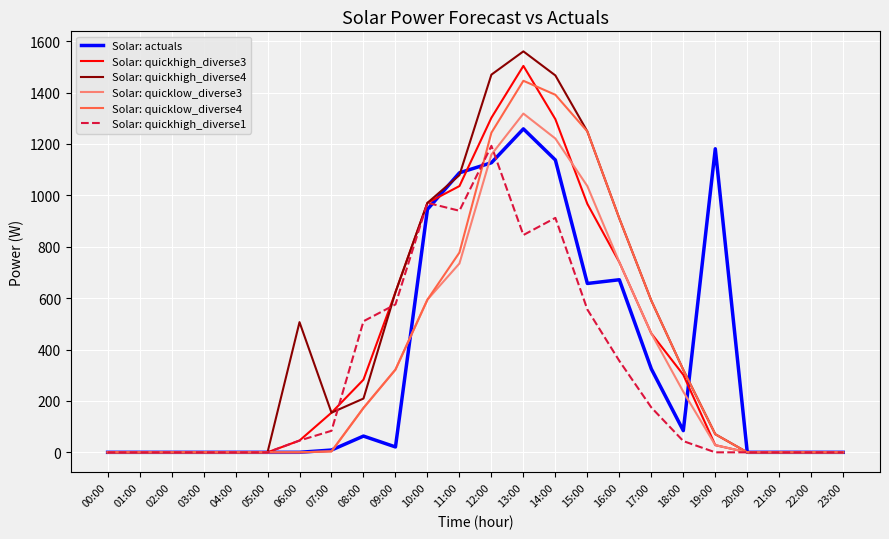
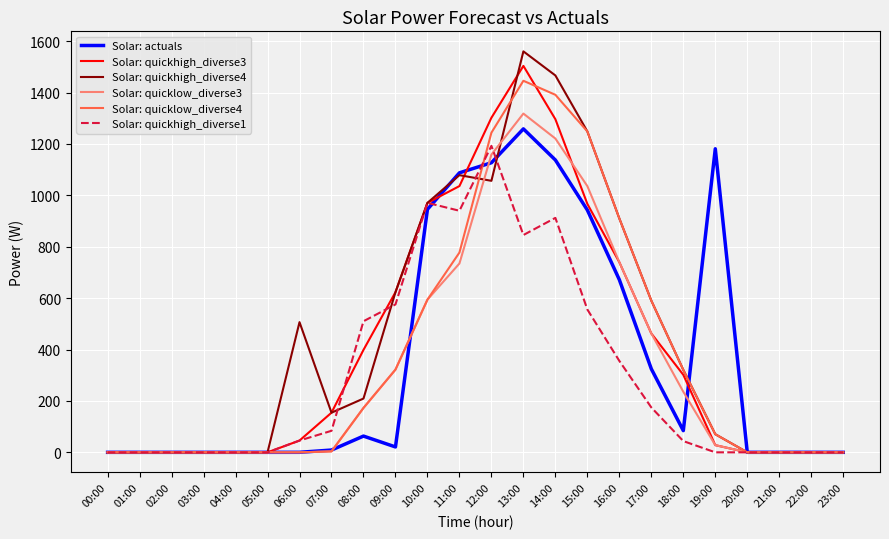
  {
    "Solar: actuals": {
      "08:00": 60,
      "09:00": 20,
      "10:00": 950,
      "12:00": 1130,
      "13:00": 1260,
      "14:00": 1140,
-     "15:00": 660,
+     "15:00": 940,
      "16:00": 670,
      "17:00": 320,
      "18:00": 80,
      "19:00": 1180
    },
    "Solar: quickhigh_diverse3": {
-     "08:00": 280,
+     "08:00": 400,
      "11:00": 1040,
      "12:00": 1300,
      "13:00": 1500,
      "14:00": 1300,
      "15:00": 970,
      "18:00": 300
    },
    "Solar: quickhigh_diverse4": {
      "06:00": 510,
      "08:00": 210,
-     "12:00": 1470,
+     "12:00": 1060,
      "13:00": 1560,
      "14:00": 1470
    },
    "Solar: quickhigh_diverse1": {
      "07:00": 80,
      "08:00": 510,
      "09:00": 580,
      "11:00": 940,
      "12:00": 1190,
      "13:00": 850,
      "14:00": 910,
      "15:00": 560,
      "16:00": 360,
      "17:00": 170,
      "18:00": 40,
      "19:00": 0
    }
  }
